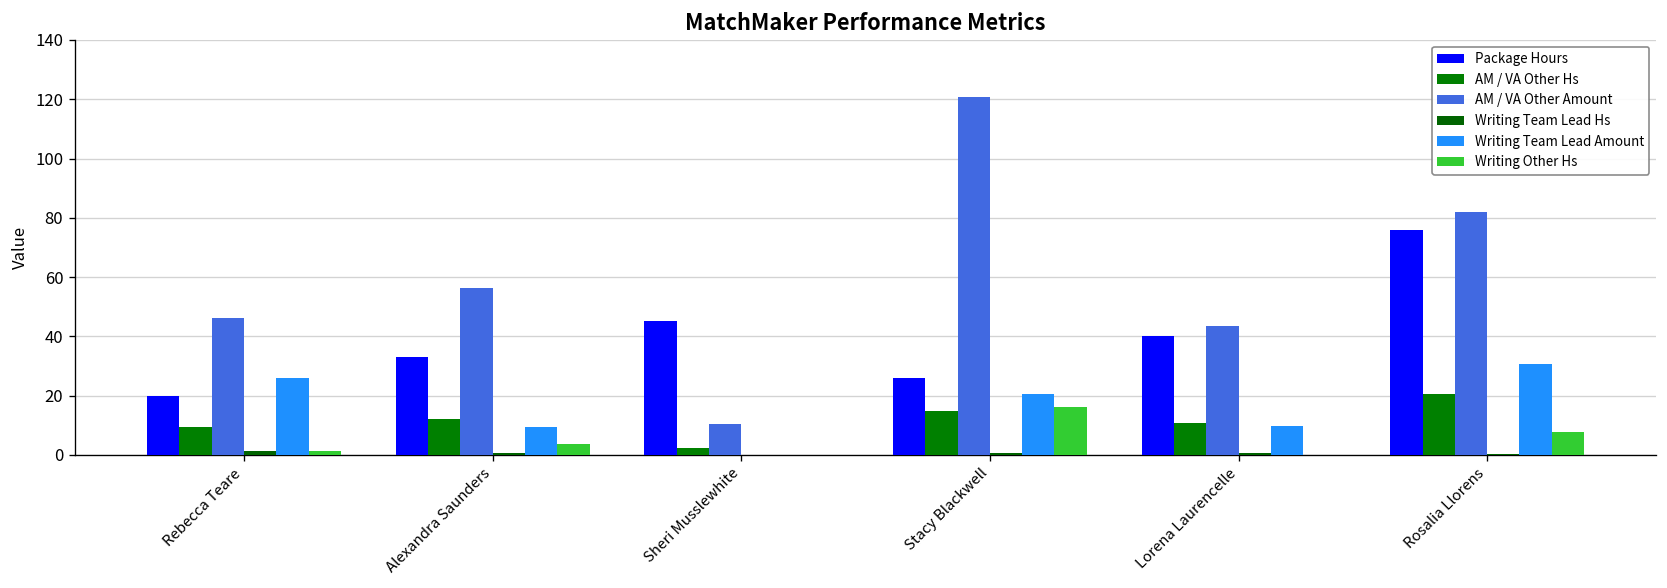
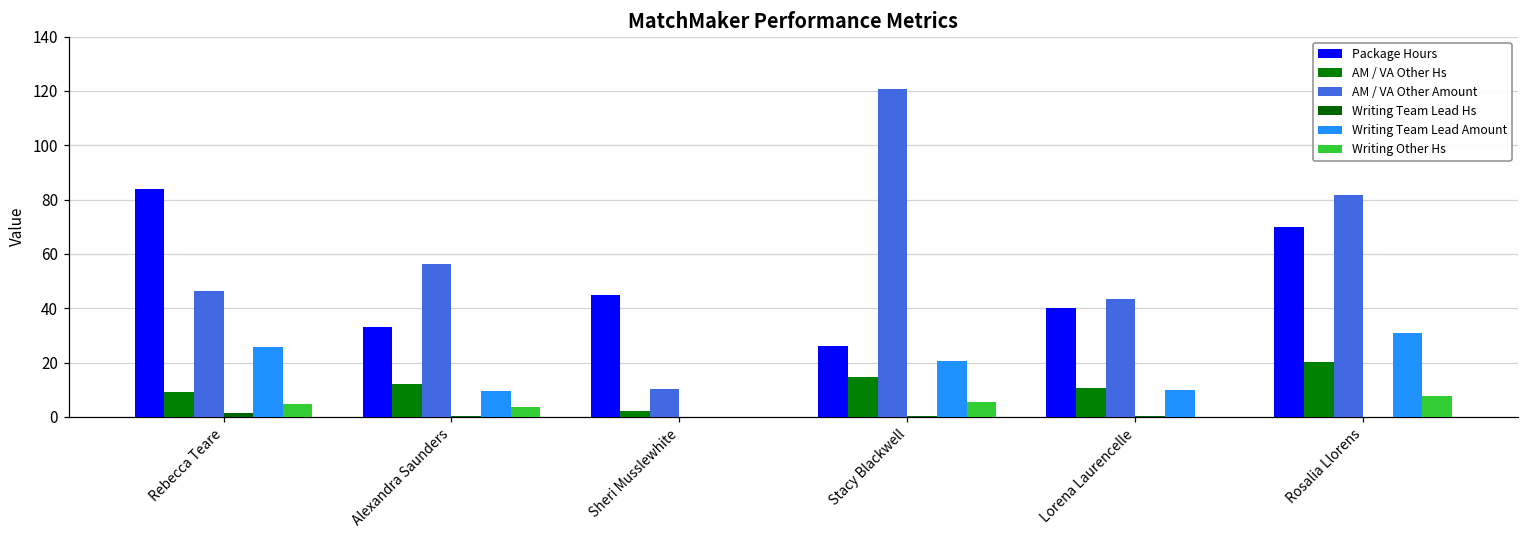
  {
    "Package Hours": {
-     "Rebecca Teare": 20,
+     "Rebecca Teare": 84,
      "Alexandra Saunders": 33,
      "Sheri Musslewhite": 45,
      "Stacy Blackwell": 26,
      "Lorena Laurencelle": 40,
-     "Rosalia Llorens": 76
+     "Rosalia Llorens": 70
    },
    "AM / VA Other Amount": {
      "Rebecca Teare": 46,
      "Alexandra Saunders": 56,
      "Sheri Musslewhite": 10,
      "Stacy Blackwell": 121,
      "Lorena Laurencelle": 43,
      "Rosalia Llorens": 82
    },
    "Writing Team Lead Amount": {
      "Rebecca Teare": 26,
      "Alexandra Saunders": 9,
      "Sheri Musslewhite": 0,
      "Stacy Blackwell": 20,
      "Lorena Laurencelle": 10,
      "Rosalia Llorens": 31
    },
    "Writing Other Hs": {
-     "Rebecca Teare": 1,
+     "Rebecca Teare": 5,
      "Alexandra Saunders": 4,
      "Sheri Musslewhite": 0,
-     "Stacy Blackwell": 16,
+     "Stacy Blackwell": 6,
      "Lorena Laurencelle": 0,
      "Rosalia Llorens": 8
    }
  }
